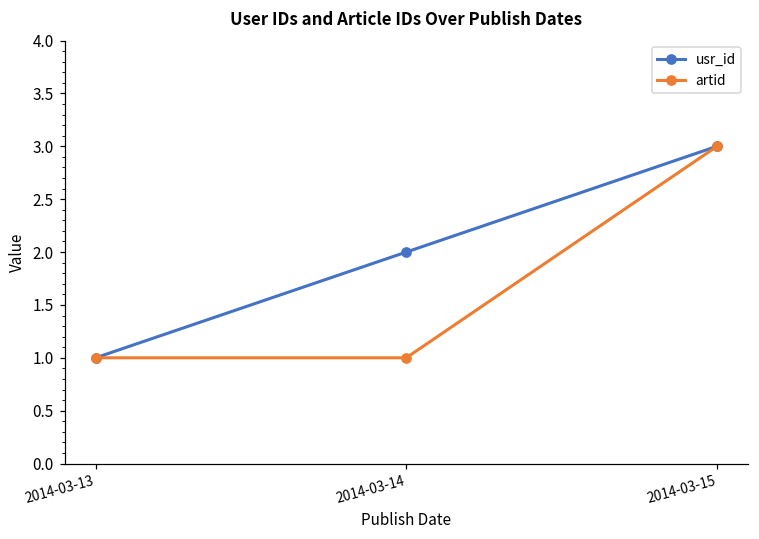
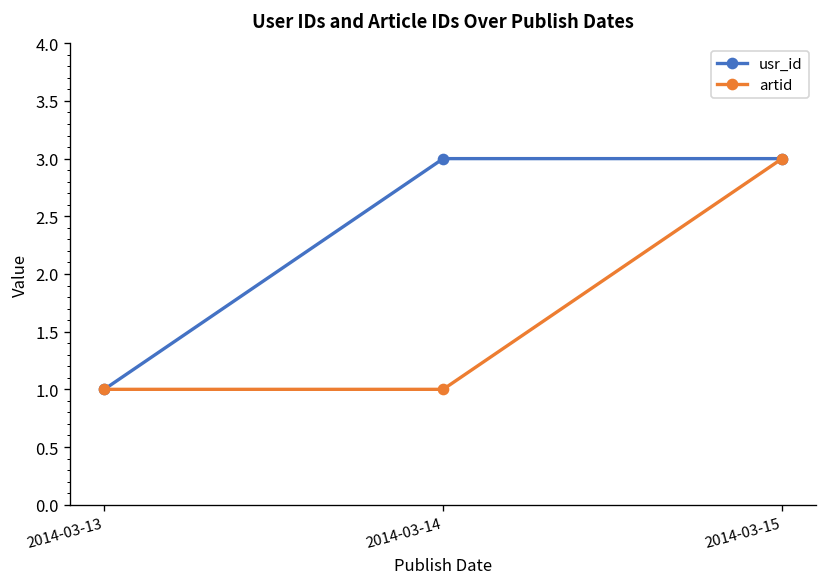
  {
    "usr_id": {
-     "2014-03-14": 2
+     "2014-03-14": 3
    },
    "artid": {
      "2014-03-14": 1
    }
  }
